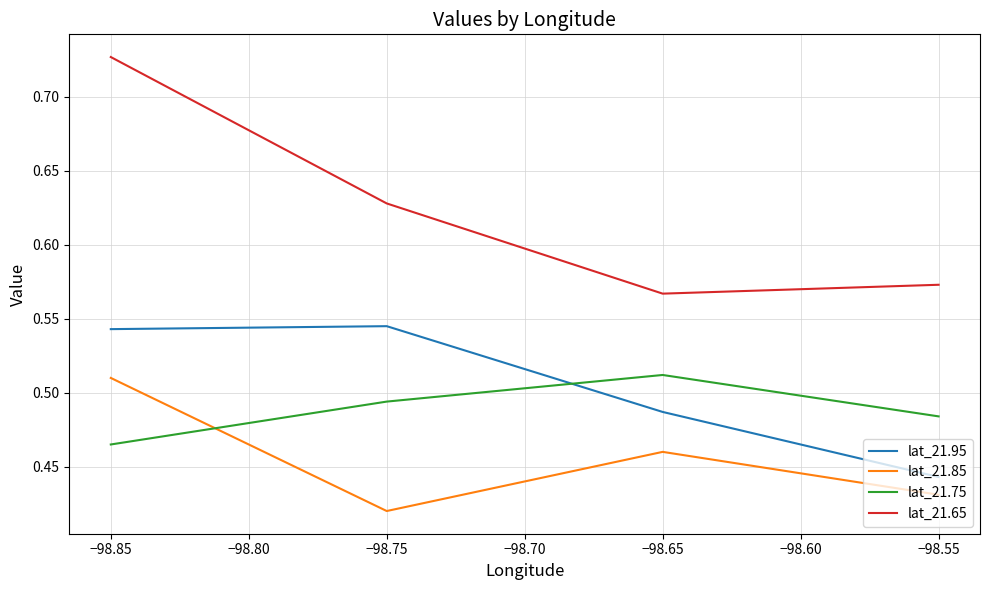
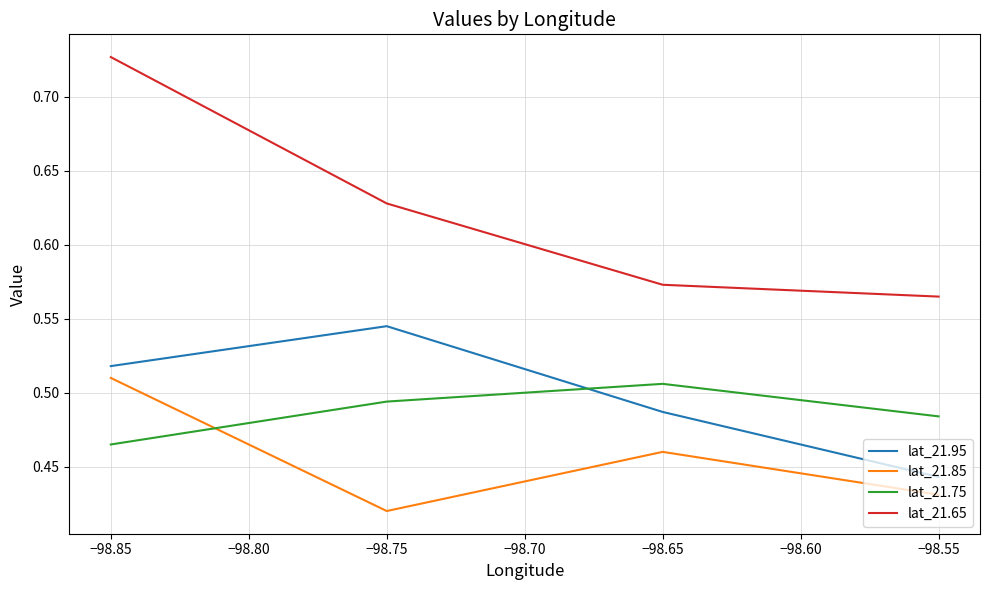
  {
    "lat_21.95": {
-     "−98.85": 0.543,
+     "−98.85": 0.518,
      "−98.75": 0.545,
      "−98.65": 0.487
    },
    "lat_21.85": {
      "−98.85": 0.510,
      "−98.75": 0.420,
      "−98.65": 0.460
    },
    "lat_21.75": {
      "−98.85": 0.465,
      "−98.75": 0.494,
-     "−98.65": 0.512,
+     "−98.65": 0.506,
      "−98.55": 0.484
    },
    "lat_21.65": {
      "−98.85": 0.727,
      "−98.75": 0.628,
-     "−98.65": 0.567,
-     "−98.55": 0.573
+     "−98.65": 0.573,
+     "−98.55": 0.565
    }
  }
